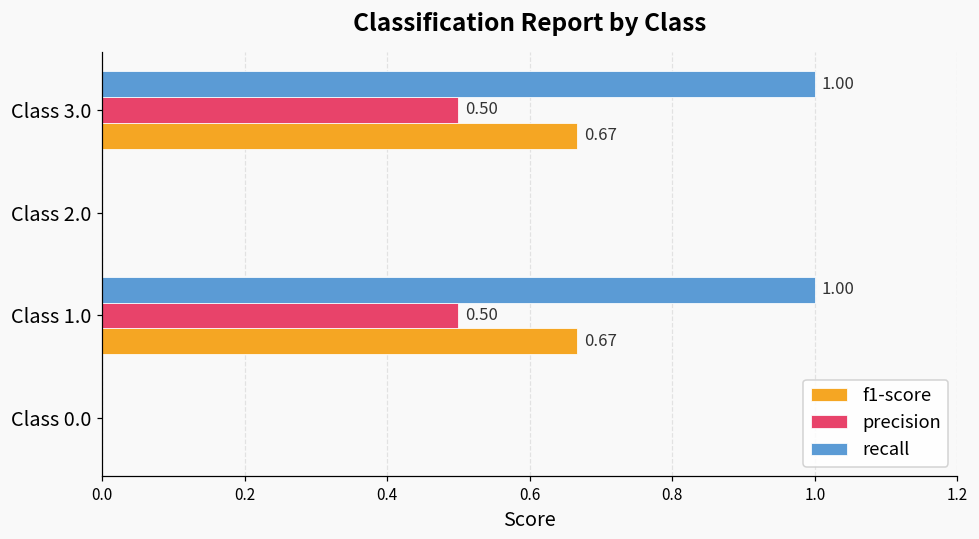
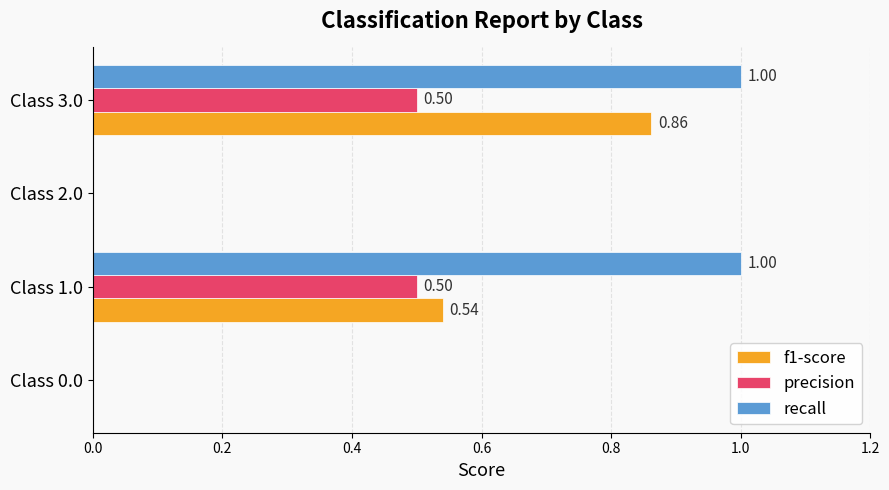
  {
    "f1-score": {
-     "Class 3.0": 0.67,
-     "Class 1.0": 0.67
+     "Class 3.0": 0.86,
+     "Class 1.0": 0.54
    },
    "precision": {
      "Class 3.0": 0.50,
      "Class 1.0": 0.50
    },
    "recall": {
      "Class 3.0": 1.00,
      "Class 1.0": 1.00
    }
  }
